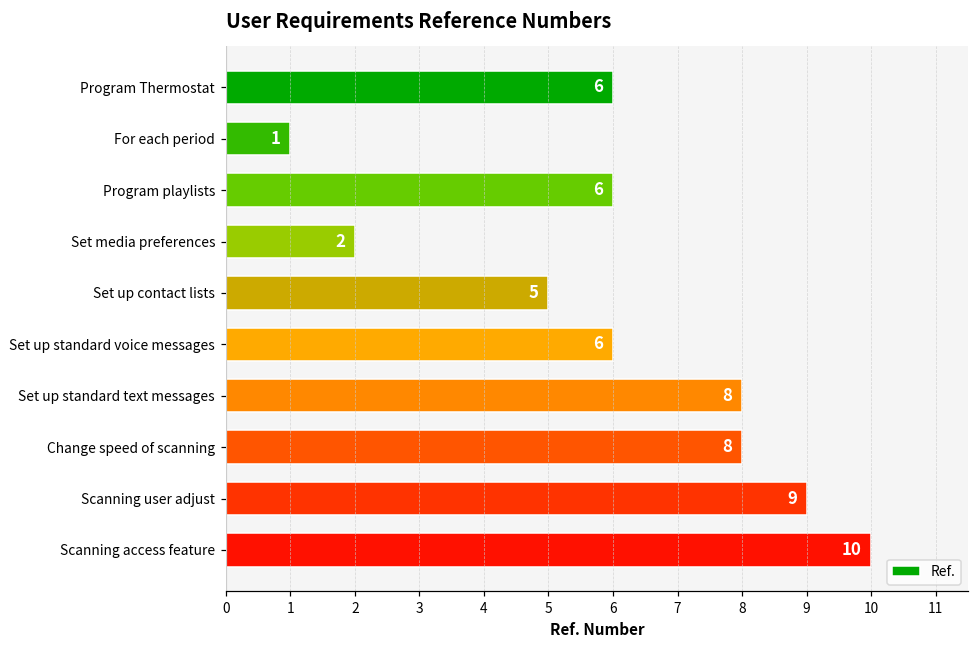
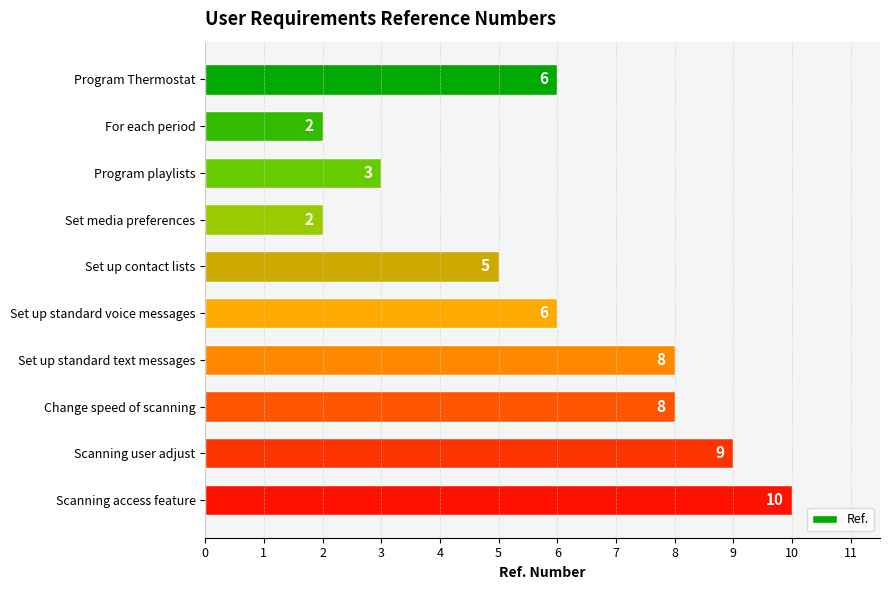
  {
    "Program Thermostat": 6,
-   "For each period": 1,
-   "Program playlists": 6,
+   "For each period": 2,
+   "Program playlists": 3,
    "Set media preferences": 2,
    "Set up contact lists": 5,
    "Set up standard voice messages": 6,
    "Set up standard text messages": 8,
    "Change speed of scanning": 8,
    "Scanning user adjust": 9,
    "Scanning access feature": 10
  }
